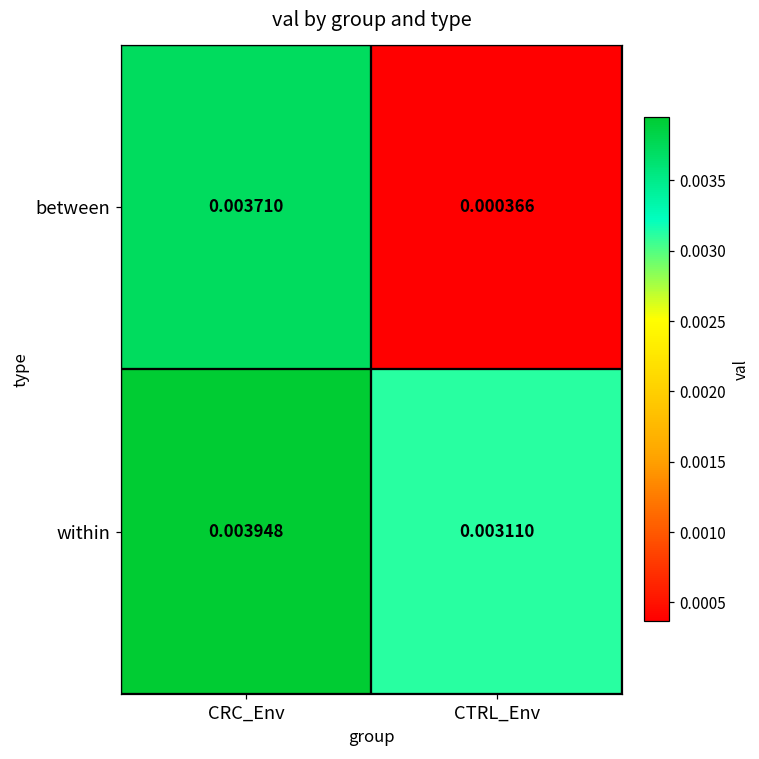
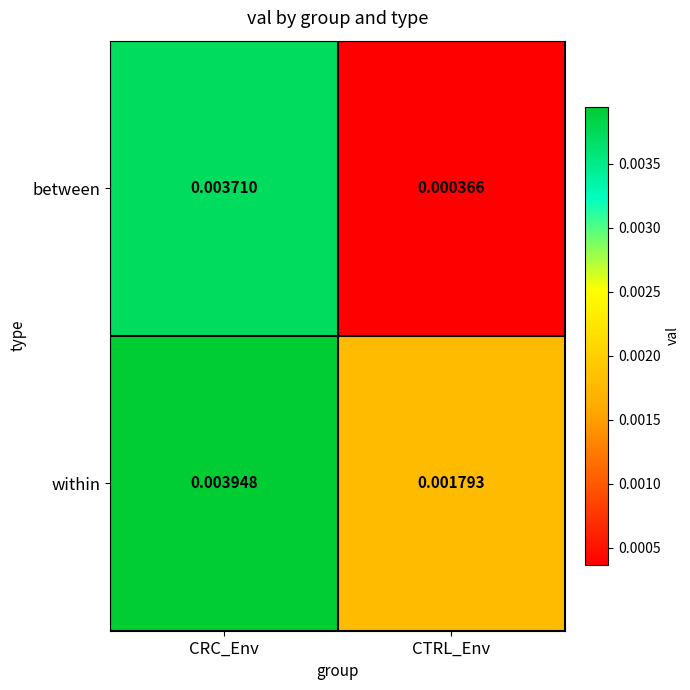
  {
    "between": {
      "CRC_Env": 0.003710,
      "CTRL_Env": 0.000366
    },
    "within": {
      "CRC_Env": 0.003948,
-     "CTRL_Env": 0.003110
+     "CTRL_Env": 0.001793
    }
  }
